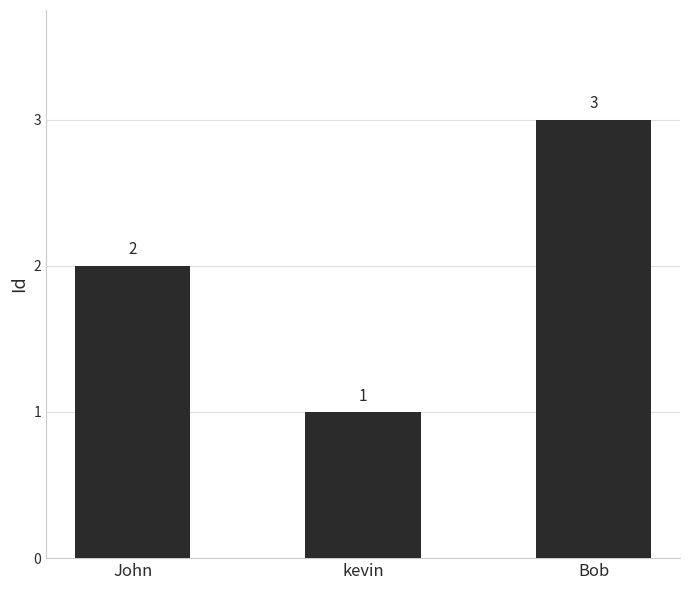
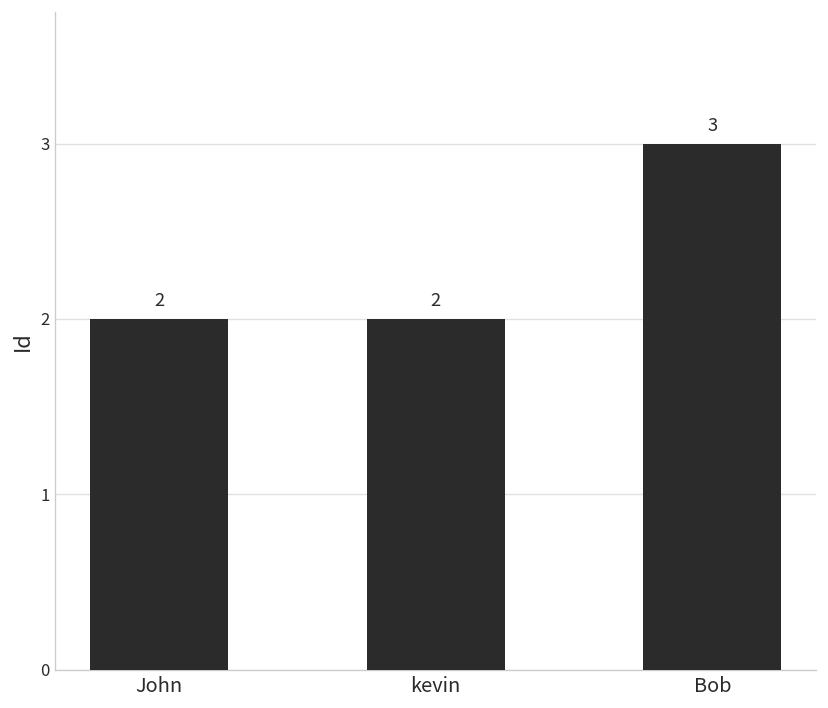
  {
    "John": 2,
-   "kevin": 1,
+   "kevin": 2,
    "Bob": 3
  }
